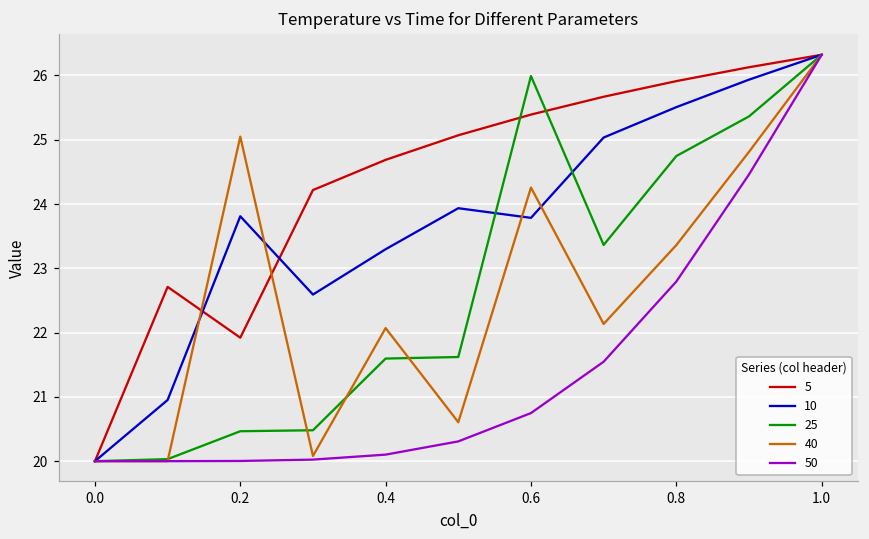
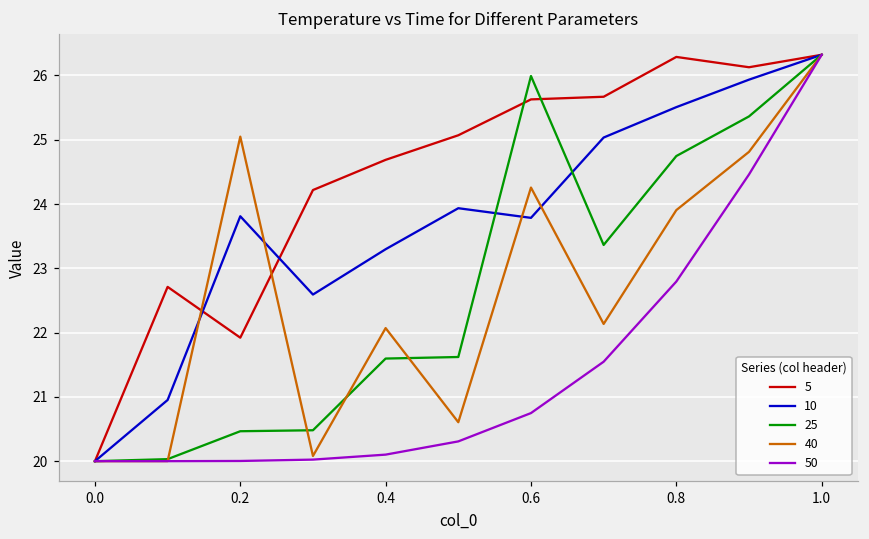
  {
    "5": {
      "0.2": 21.9,
      "0.4": 24.7,
-     "0.6": 25.4,
-     "0.8": 25.9
+     "0.6": 25.6,
+     "0.8": 26.3
    },
    "10": {
      "0.2": 23.8,
      "0.4": 23.3,
      "0.6": 23.8,
      "0.8": 25.5
    },
    "25": {
      "0.2": 20.5,
      "0.4": 21.6,
      "0.6": 26.0,
      "0.8": 24.7
    },
    "40": {
      "0.2": 25.0,
      "0.4": 22.1,
      "0.6": 24.3,
-     "0.8": 23.4
+     "0.8": 23.9
    },
    "50": {
      "0.2": 20.0,
      "0.4": 20.1,
      "0.6": 20.7,
      "0.8": 22.8
    }
  }
